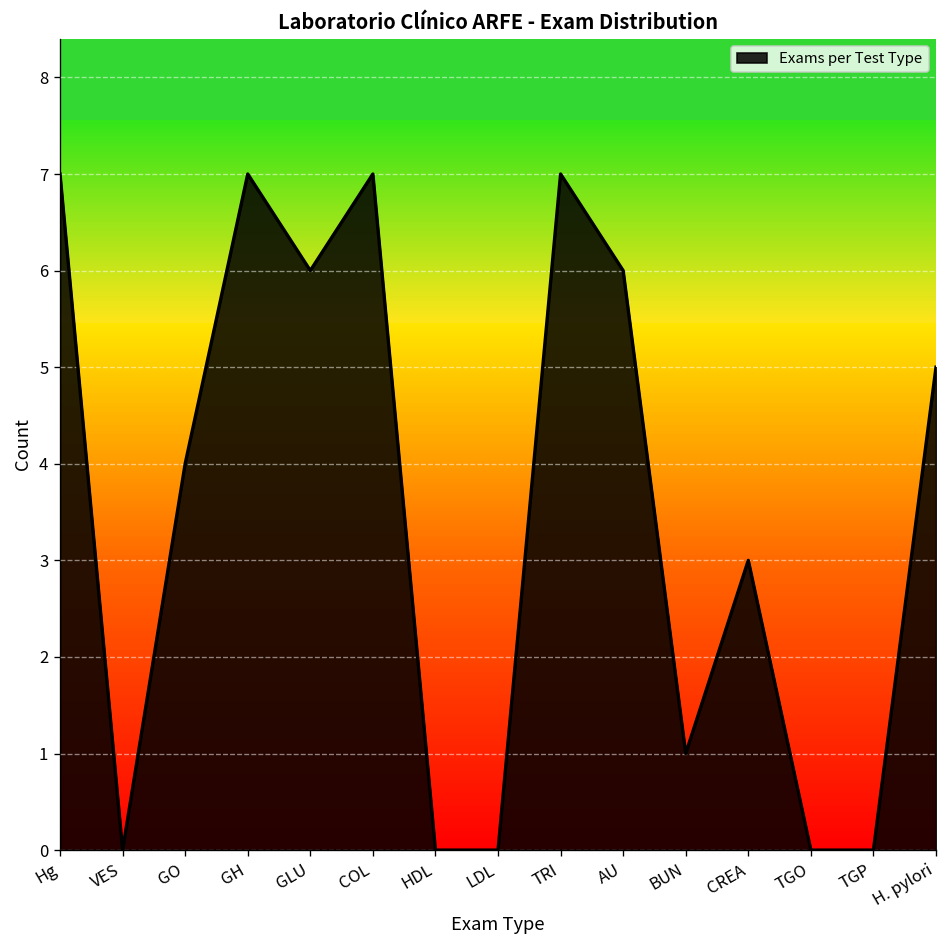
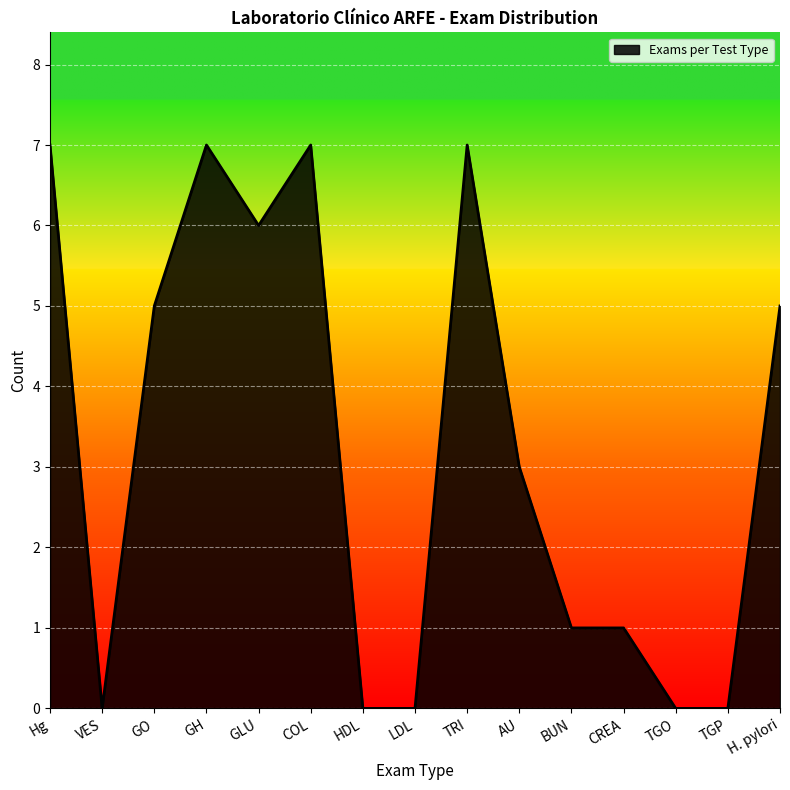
  {
    "Hg": 7,
    "VES": 0,
-   "GO": 4,
+   "GO": 5,
    "GH": 7,
    "GLU": 6,
    "COL": 7,
    "HDL": 0,
    "LDL": 0,
    "TRI": 7,
-   "AU": 6,
+   "AU": 3,
    "BUN": 1,
-   "CREA": 3,
+   "CREA": 1,
    "TGO": 0,
    "TGP": 0,
    "H. pylori": 5
  }
